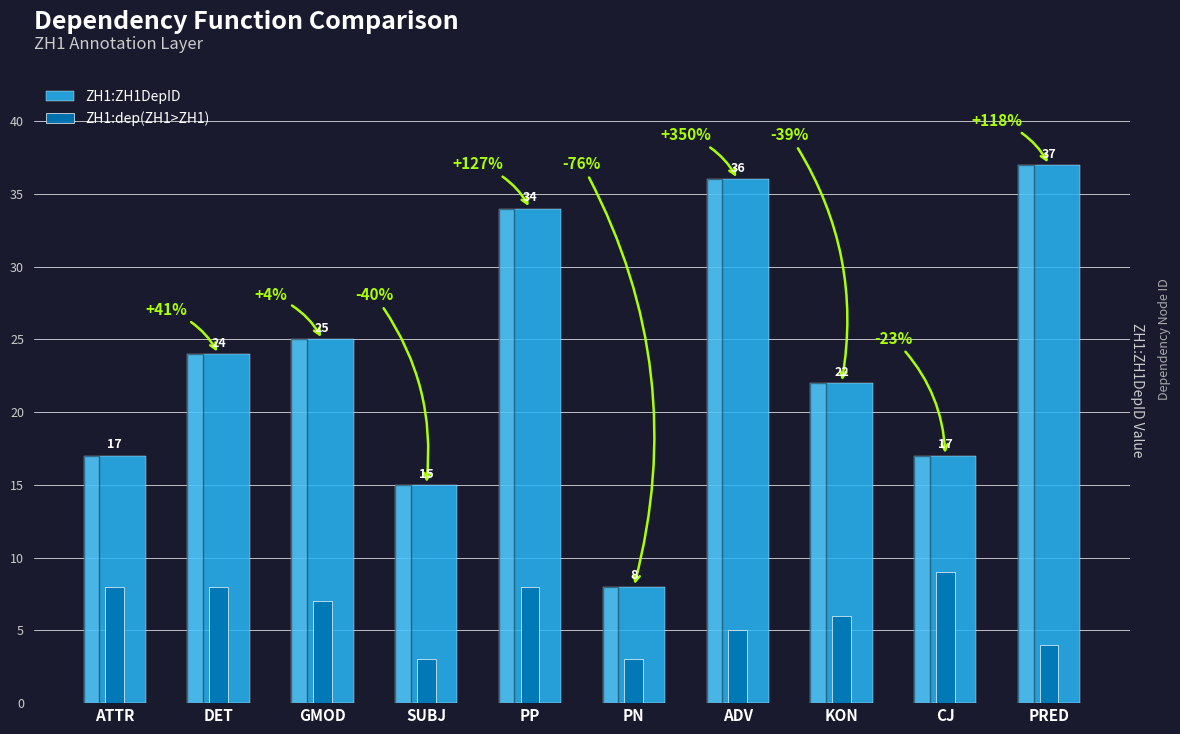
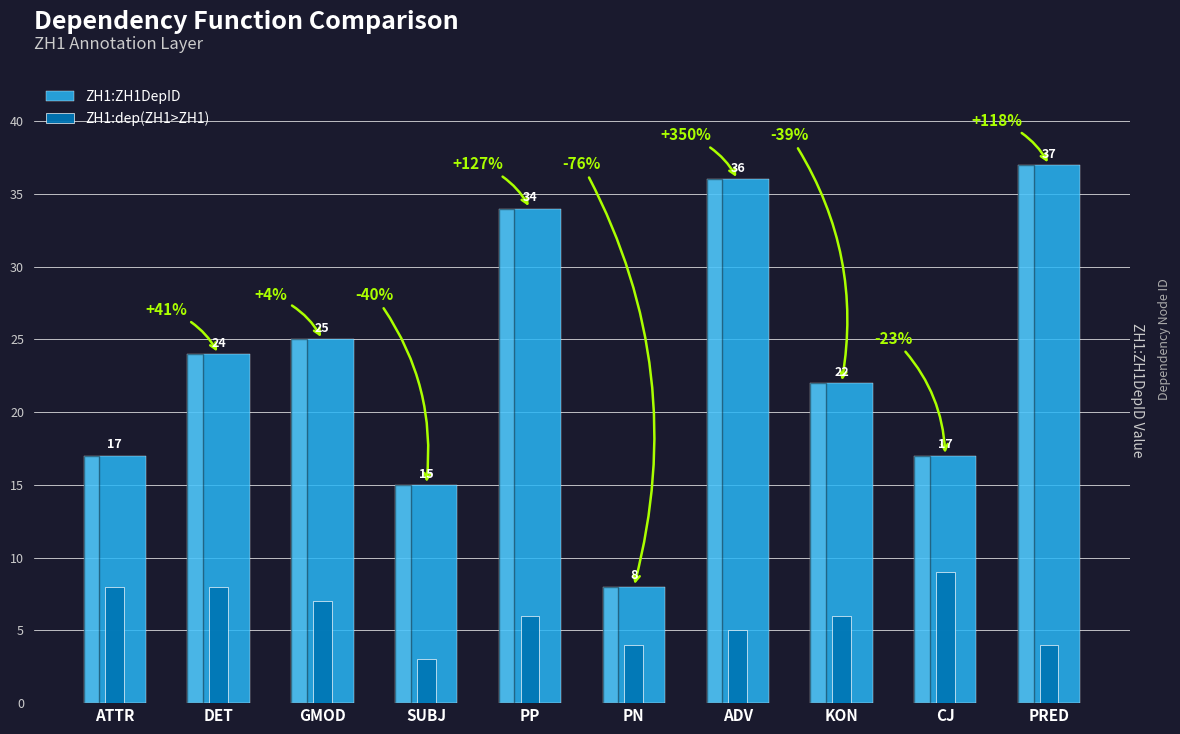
  {
    "ZH1:ZH1DepID": {
      "ATTR": 17
    },
    "ZH1:dep(ZH1>ZH1)": {
-     "PP": 8,
-     "PN": 3
+     "PP": 6,
+     "PN": 4
    }
  }
